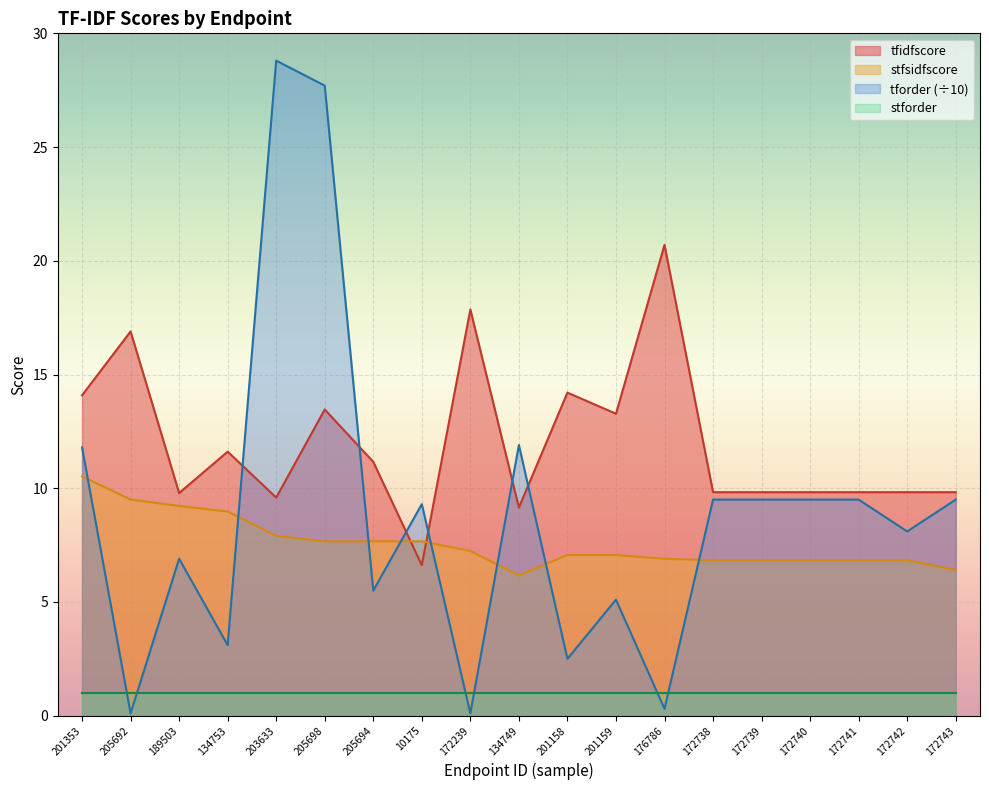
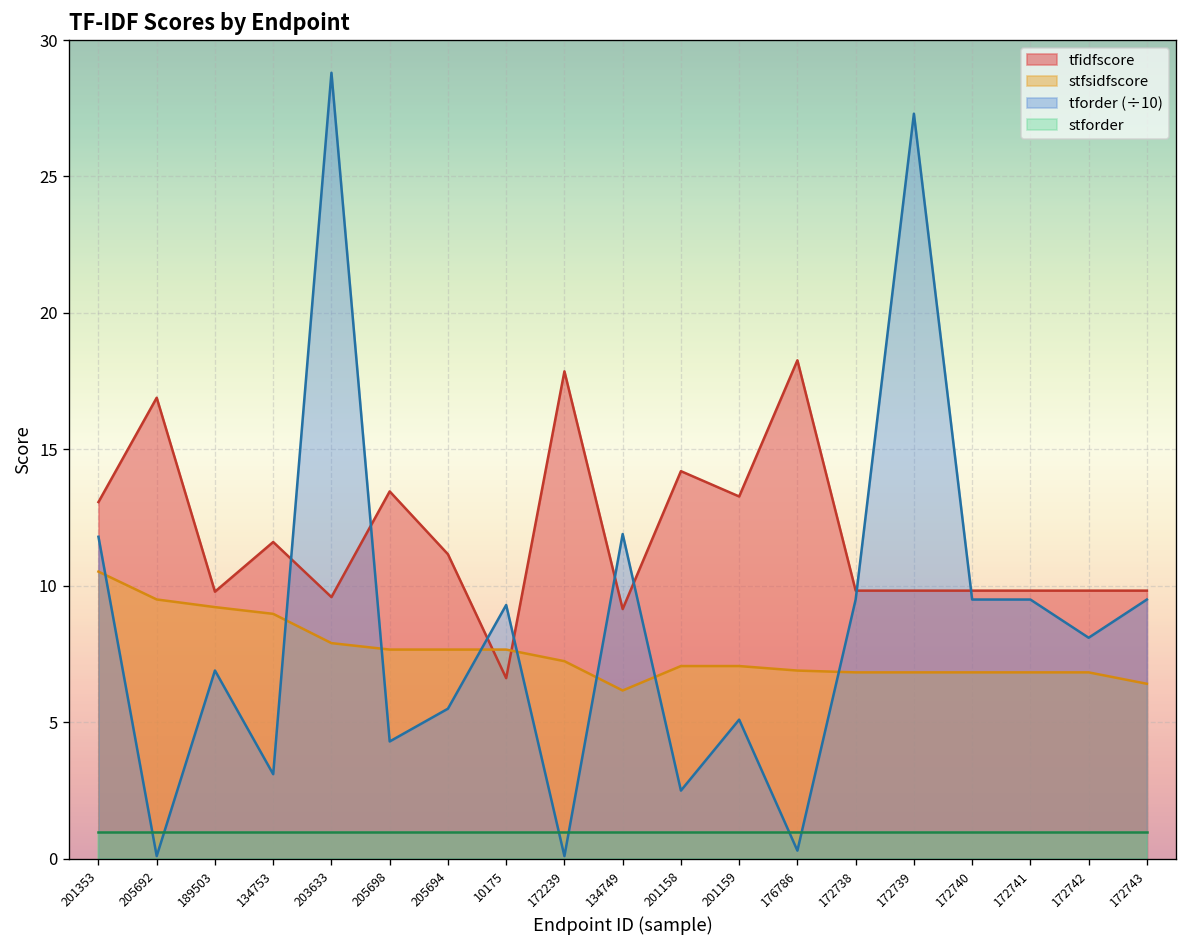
  {
    "tfidfscore": {
-     "201353": 14.1,
+     "201353": 13.1,
      "205692": 16.9,
      "189503": 9.8,
      "134753": 11.6,
      "203633": 9.6,
      "205698": 13.5,
      "205694": 11.2,
      "10175": 6.6,
      "172239": 17.9,
      "134749": 9.2,
      "201158": 14.2,
      "201159": 13.3,
-     "176786": 20.7,
+     "176786": 18.3,
      "172738": 9.8,
      "172739": 9.8,
      "172740": 9.8,
      "172741": 9.8,
      "172742": 9.8,
      "172743": 9.8
    },
    "stfsidfscore": {
      "201353": 10.5,
      "205692": 9.5,
      "189503": 9.2,
      "134753": 9.0,
      "203633": 7.9,
      "205698": 7.7,
      "205694": 7.7,
      "10175": 7.7,
      "172239": 7.2,
      "134749": 6.2,
      "201158": 7.1,
      "201159": 7.1,
      "176786": 6.9,
      "172738": 6.8,
      "172739": 6.8,
      "172740": 6.8,
      "172741": 6.8,
      "172742": 6.8,
      "172743": 6.4
    },
    "tforder (÷10)": {
      "201353": 11.8,
      "205692": 0.1,
      "189503": 6.9,
      "134753": 3.1,
      "203633": 28.8,
-     "205698": 27.7,
+     "205698": 4.3,
      "205694": 5.5,
      "10175": 9.3,
      "172239": 0.1,
      "134749": 11.9,
      "201158": 2.5,
      "201159": 5.1,
      "176786": 0.3,
      "172738": 9.5,
-     "172739": 9.5,
+     "172739": 27.3,
      "172740": 9.5,
      "172741": 9.5,
      "172742": 8.1,
      "172743": 9.5
    },
    "stforder": {
      "201353": 1.0,
      "205692": 1.0,
      "189503": 1.0,
      "134753": 1.0,
      "203633": 1.0,
      "205698": 1.0,
      "205694": 1.0,
      "10175": 1.0,
      "172239": 1.0,
      "134749": 1.0,
      "201158": 1.0,
      "201159": 1.0,
      "176786": 1.0,
      "172738": 1.0,
      "172739": 1.0,
      "172740": 1.0,
      "172741": 1.0,
      "172742": 1.0,
      "172743": 1.0
    }
  }
